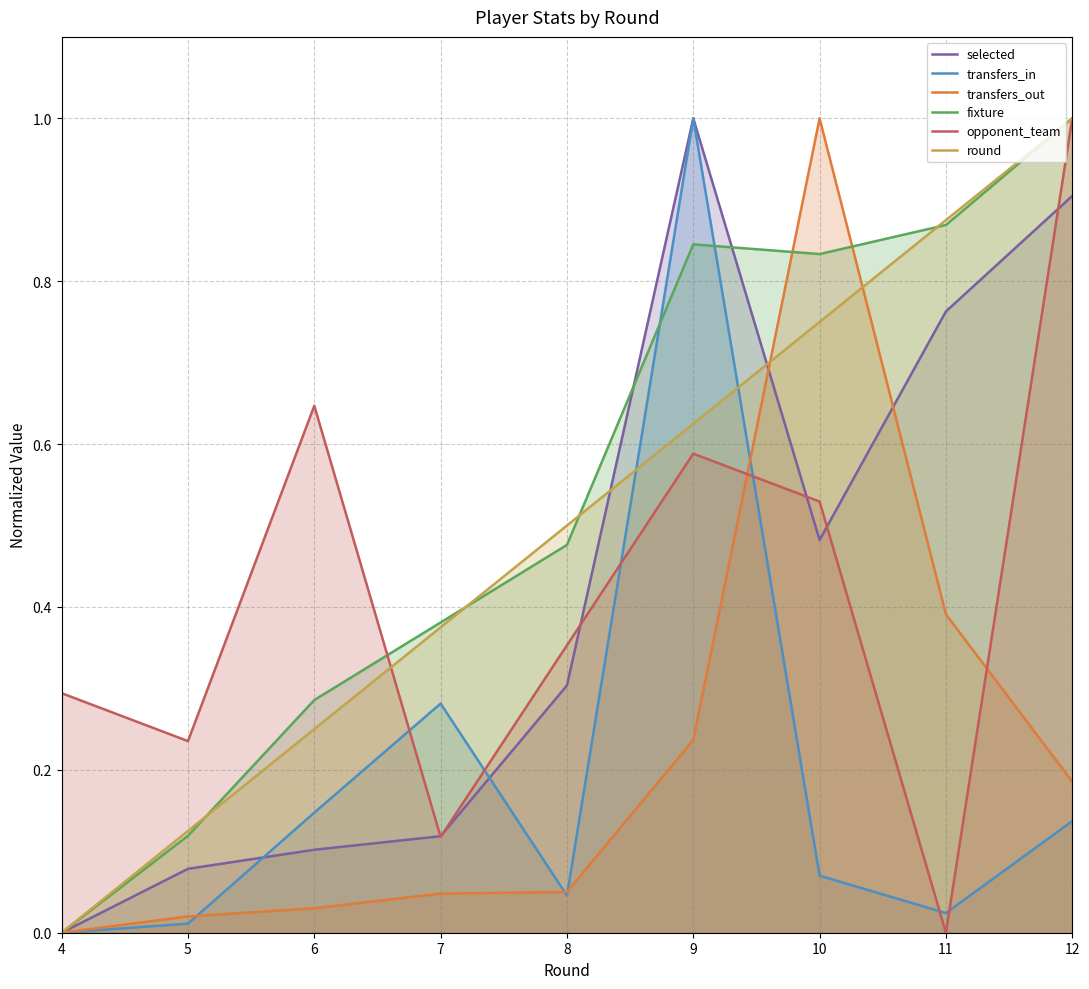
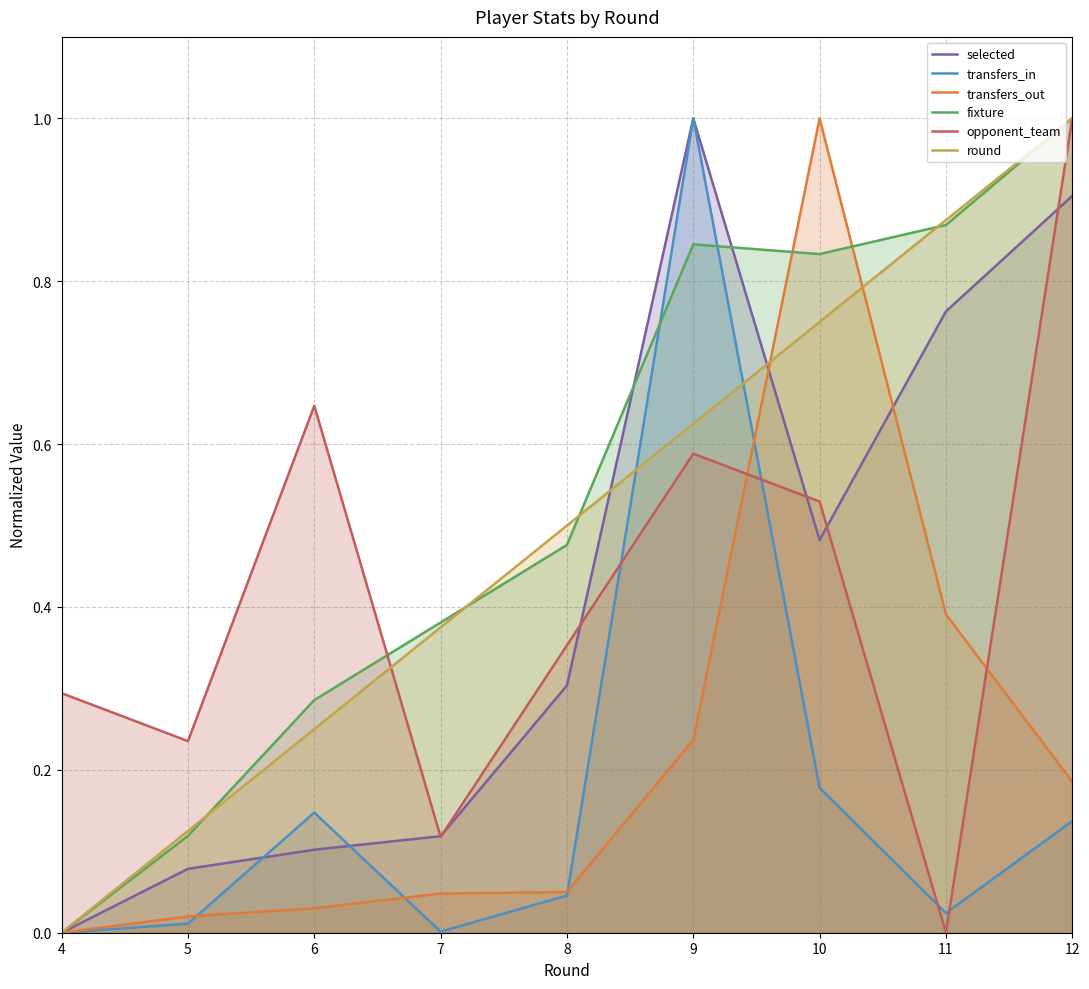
  {
    "selected": {
      "5": 0.08,
      "6": 0.10,
      "8": 0.30,
      "10": 0.48,
      "11": 0.76,
      "12": 0.90
    },
    "transfers_in": {
      "5": 0.01,
      "6": 0.15,
-     "7": 0.28,
+     "7": 0.00,
      "8": 0.05,
-     "10": 0.07,
+     "10": 0.18,
      "11": 0.02,
      "12": 0.14
    },
    "fixture": {
      "5": 0.12,
      "6": 0.29,
      "7": 0.38,
      "8": 0.48,
      "9": 0.85,
      "10": 0.83,
      "11": 0.87
    }
  }
